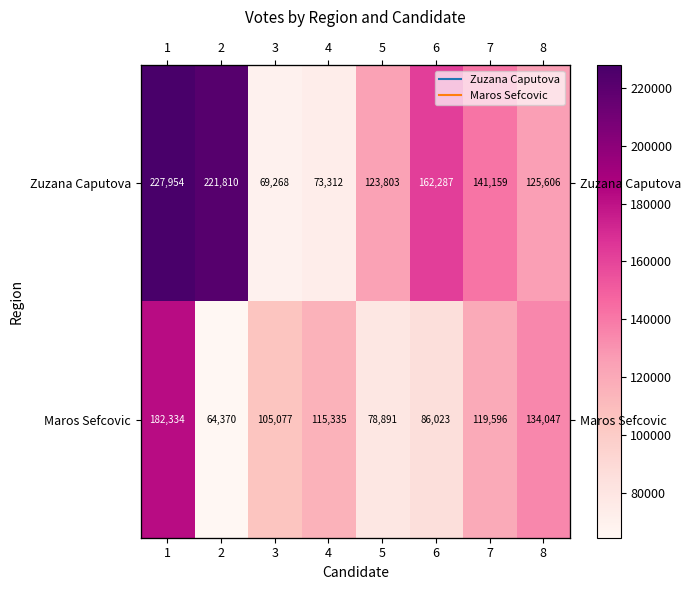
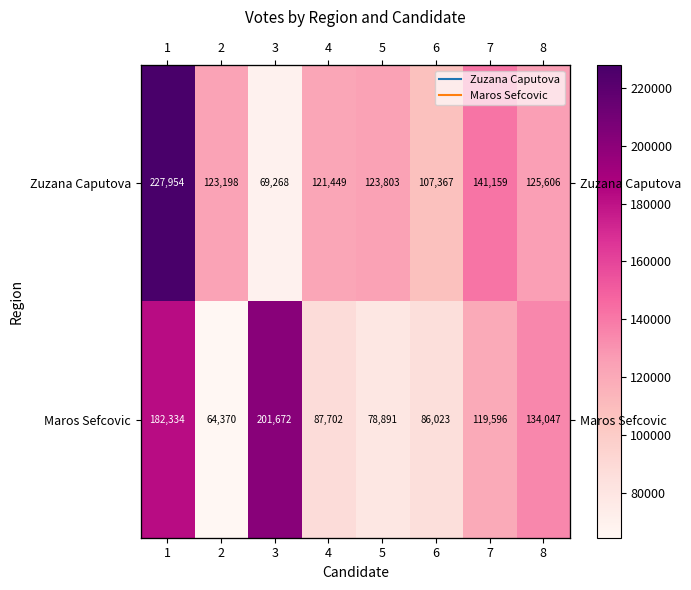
  {
    "Zuzana Caputova": {
      "1": "227,954",
-     "2": "221,810",
+     "2": "123,198",
      "3": "69,268",
-     "4": "73,312",
+     "4": "121,449",
      "5": "123,803",
-     "6": "162,287",
+     "6": "107,367",
      "7": "141,159",
      "8": "125,606"
    },
    "Maros Sefcovic": {
      "1": "182,334",
      "2": "64,370",
-     "3": "105,077",
-     "4": "115,335",
+     "3": "201,672",
+     "4": "87,702",
      "5": "78,891",
      "6": "86,023",
      "7": "119,596",
      "8": "134,047"
    }
  }
